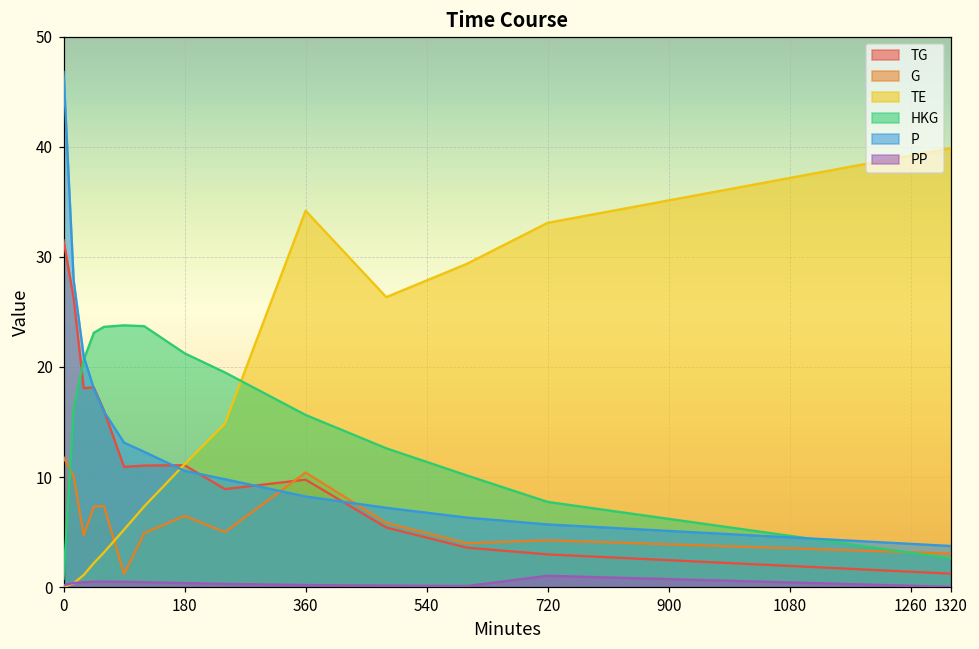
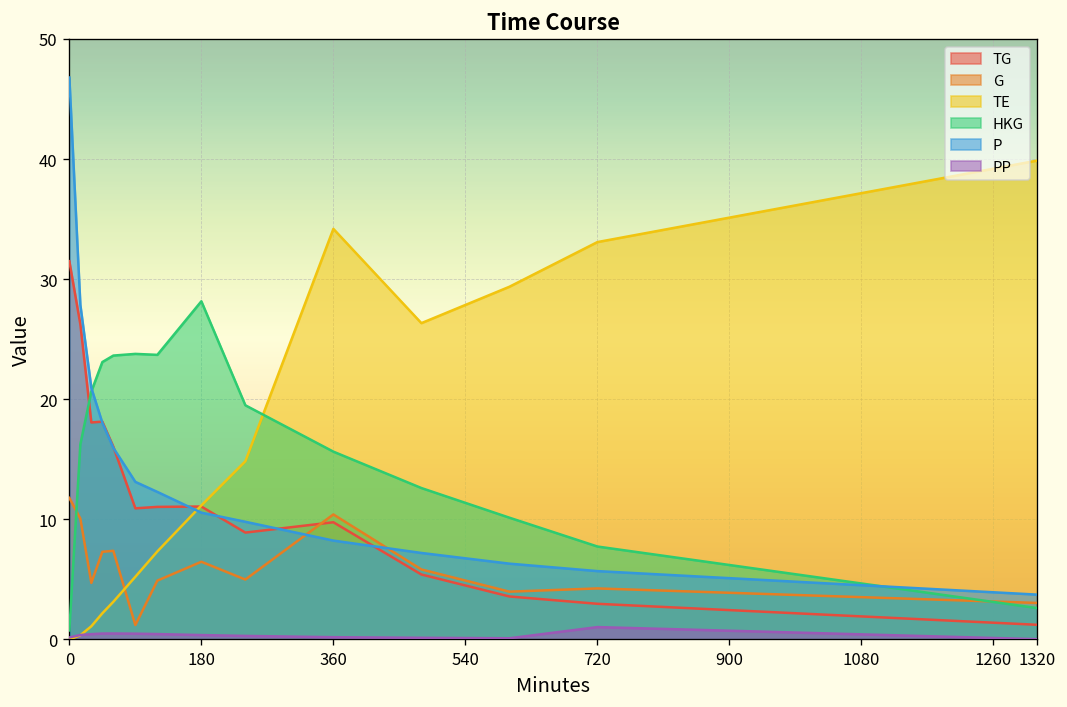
  {
    "TE": {
      "360": 34.2,
      "720": 33.1,
      "1320": 39.9
    },
    "HKG": {
      "0": 0.8,
-     "180": 21.2,
+     "180": 28.2,
      "360": 15.6,
      "720": 7.7,
      "1320": 2.6
    },
    "P": {
      "0": 46.8,
      "180": 10.6,
      "360": 8.2,
      "720": 5.7,
      "1320": 3.7
    },
    "PP": {
      "180": 0.4,
      "360": 0.2,
      "720": 1.0,
      "1320": 0.0
    }
  }
